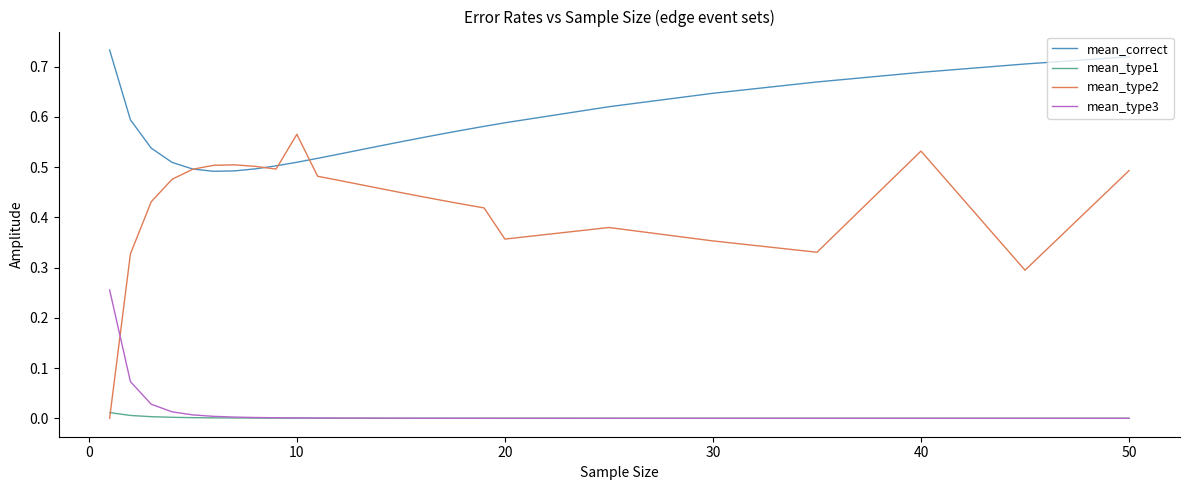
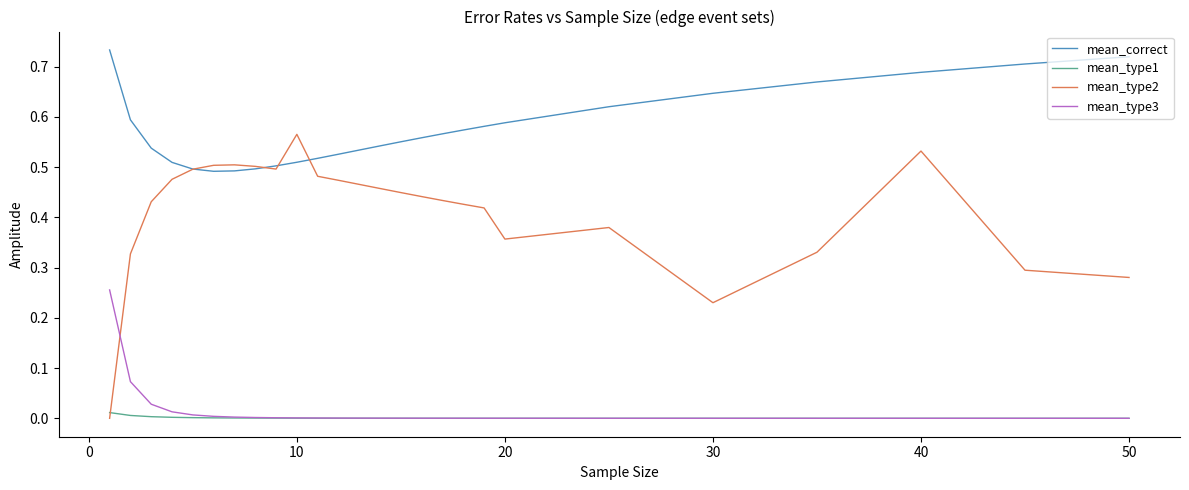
  {
    "mean_type2": {
      "10": 0.57,
      "20": 0.36,
-     "30": 0.35,
+     "30": 0.23,
      "40": 0.53,
-     "50": 0.49
+     "50": 0.28
    }
  }
